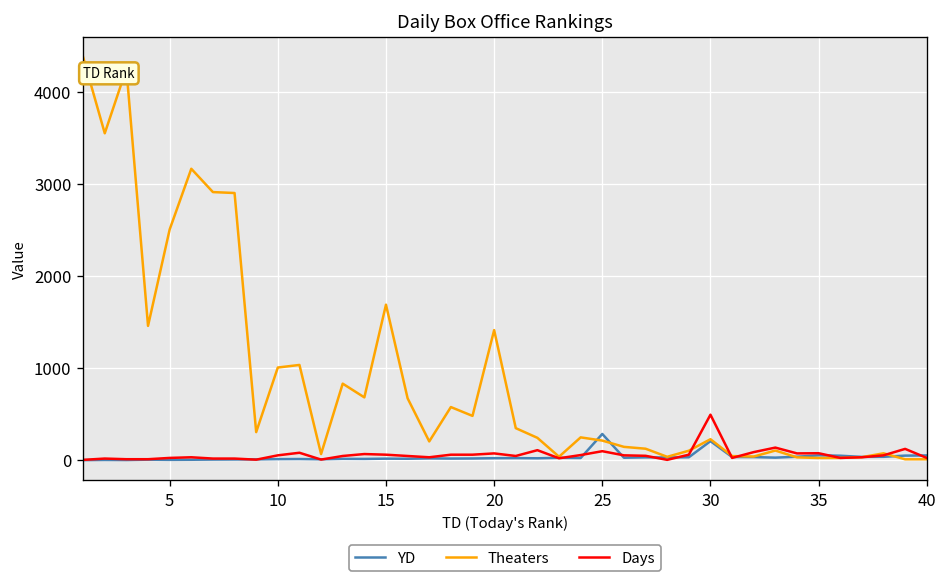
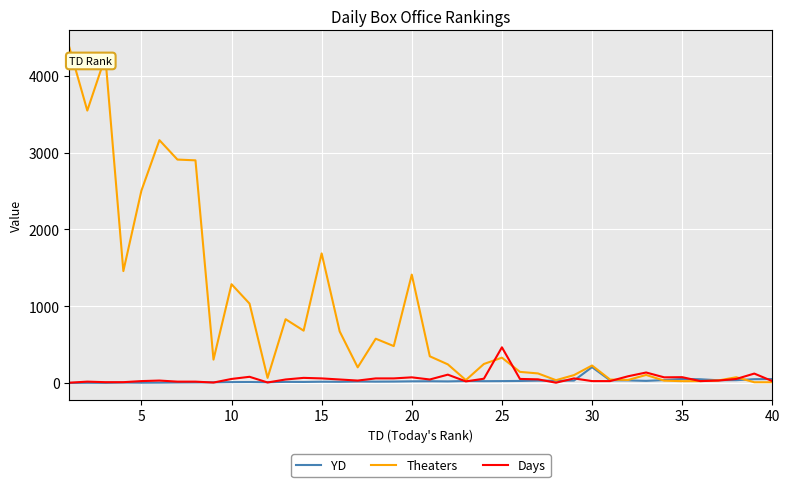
  {
    "YD": {
      "10": 0,
      "15": 0,
      "20": 0,
-     "25": 300
+     "25": 0
    },
    "Theaters": {
      "5": 2500,
-     "10": 1000,
+     "10": 1300,
      "15": 1700,
      "20": 1400,
-     "25": 200
+     "25": 300
    },
    "Days": {
      "10": 100,
      "15": 100,
      "20": 100,
-     "25": 100,
-     "30": 500
+     "25": 500,
+     "30": 0
    }
  }
